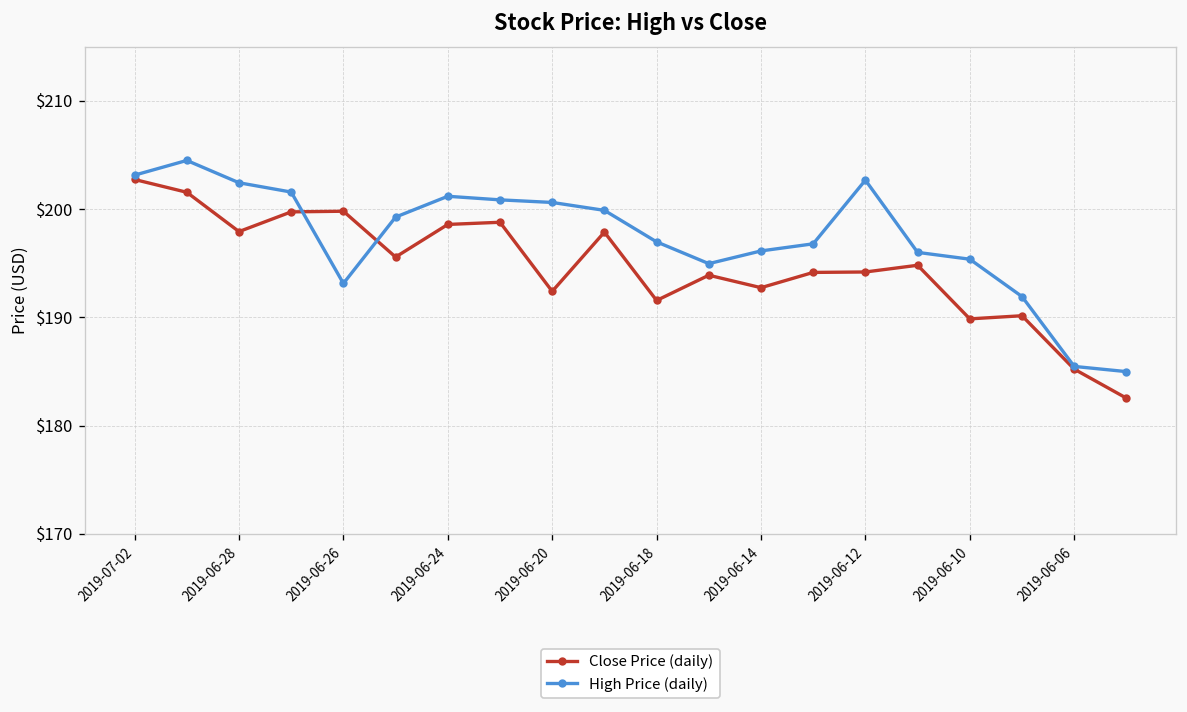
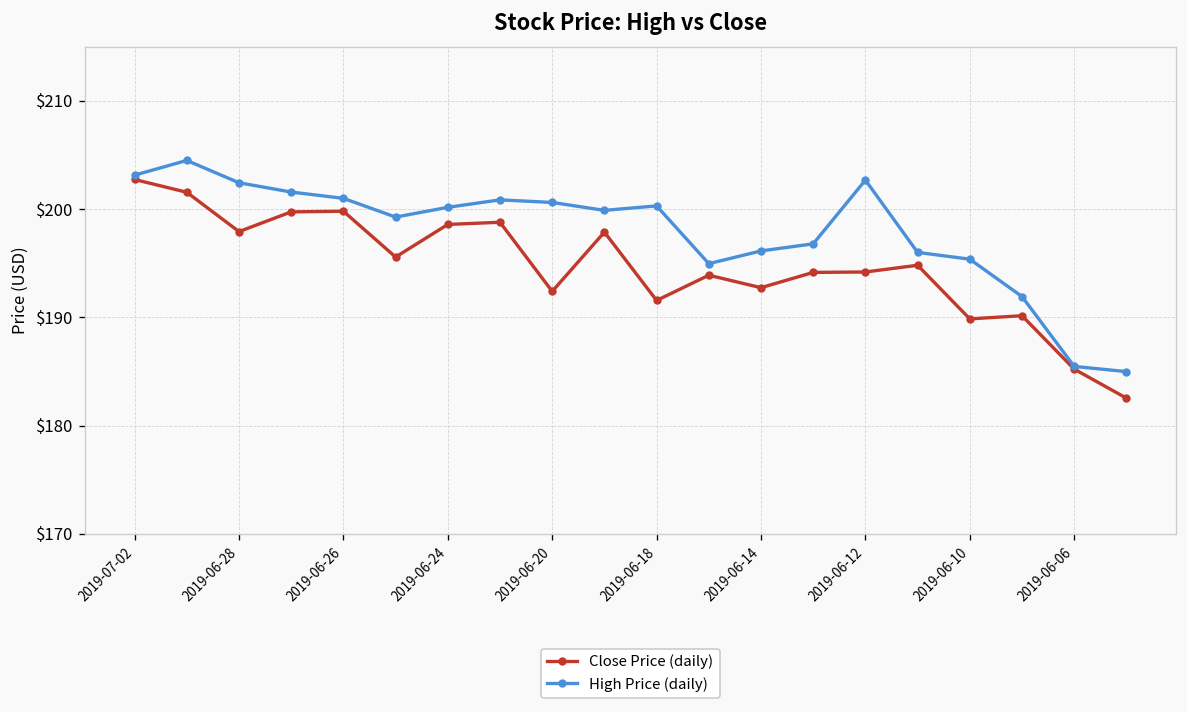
  {
    "Close Price (daily)": {
      "2019-07-02": "$203",
      "2019-06-28": "$198",
      "2019-06-26": "$200",
      "2019-06-24": "$199",
      "2019-06-20": "$192",
      "2019-06-18": "$192",
      "2019-06-14": "$193",
      "2019-06-12": "$194",
      "2019-06-10": "$190"
    },
    "High Price (daily)": {
      "2019-07-02": "$203",
      "2019-06-28": "$202",
-     "2019-06-26": "$193",
-     "2019-06-24": "$201",
+     "2019-06-26": "$201",
+     "2019-06-24": "$200",
      "2019-06-20": "$201",
-     "2019-06-18": "$197",
+     "2019-06-18": "$200",
      "2019-06-14": "$196",
      "2019-06-12": "$203",
      "2019-06-10": "$195"
    }
  }
